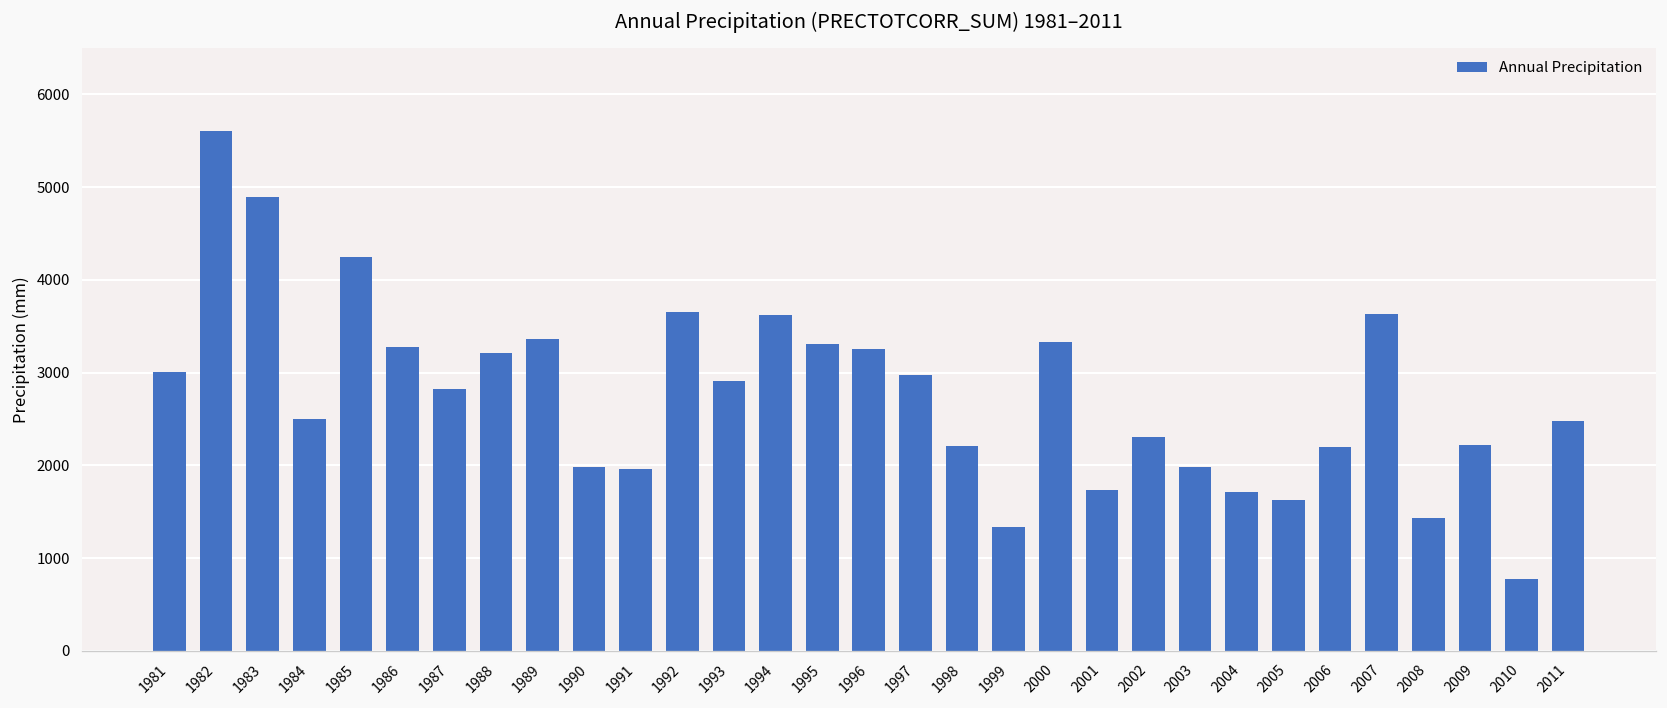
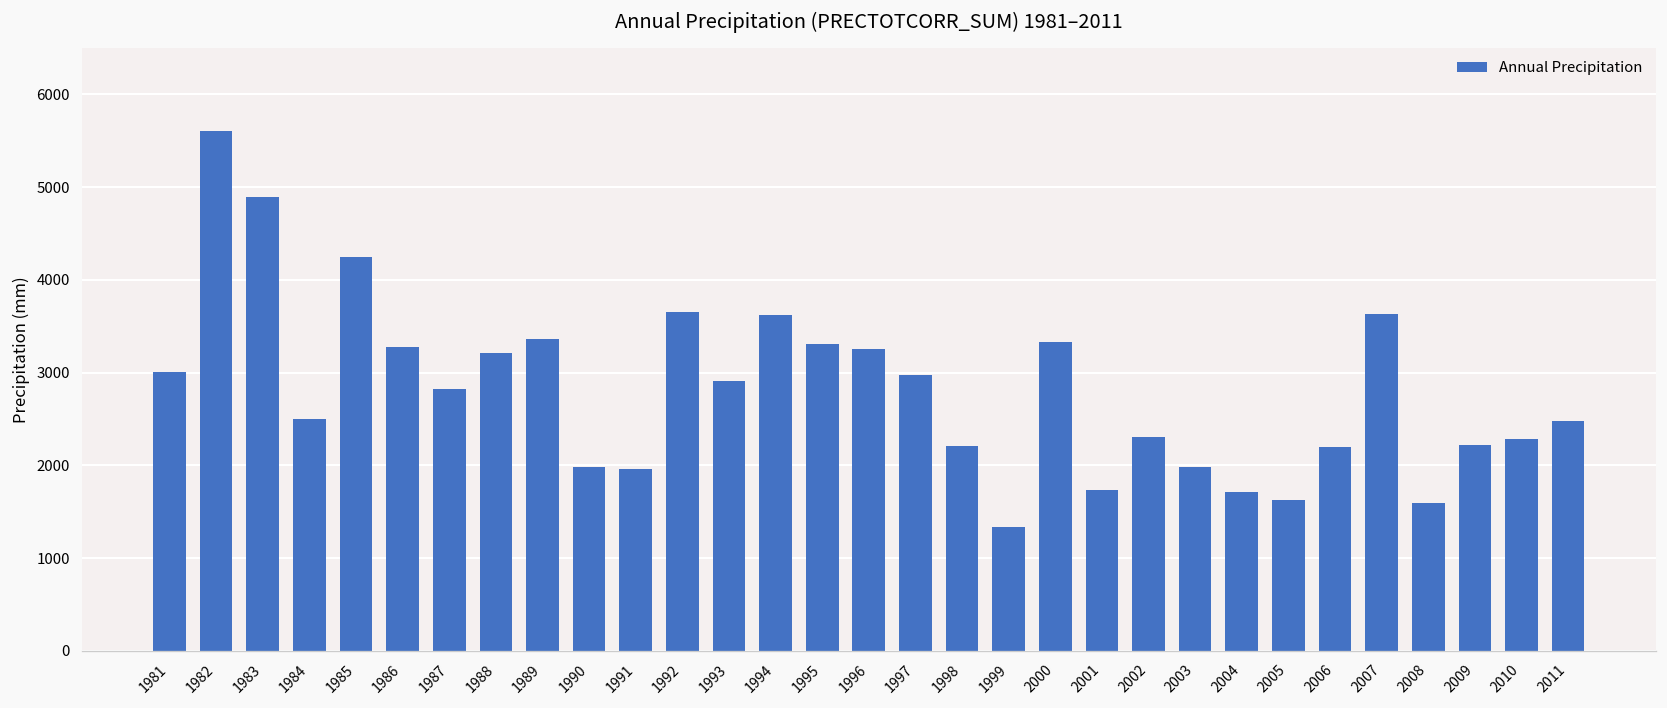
  {
    "1981": 3000,
    "1982": 5600,
    "1983": 4900,
    "1984": 2500,
    "1985": 4200,
    "1986": 3300,
    "1987": 2800,
    "1988": 3200,
    "1989": 3400,
    "1990": 2000,
    "1991": 2000,
    "1992": 3600,
    "1993": 2900,
    "1994": 3600,
    "1995": 3300,
    "1996": 3300,
    "1997": 3000,
    "1998": 2200,
    "1999": 1300,
    "2000": 3300,
    "2001": 1700,
    "2002": 2300,
    "2003": 2000,
    "2004": 1700,
    "2005": 1600,
    "2006": 2200,
    "2007": 3600,
-   "2008": 1400,
+   "2008": 1600,
    "2009": 2200,
-   "2010": 800,
+   "2010": 2300,
    "2011": 2500
  }
